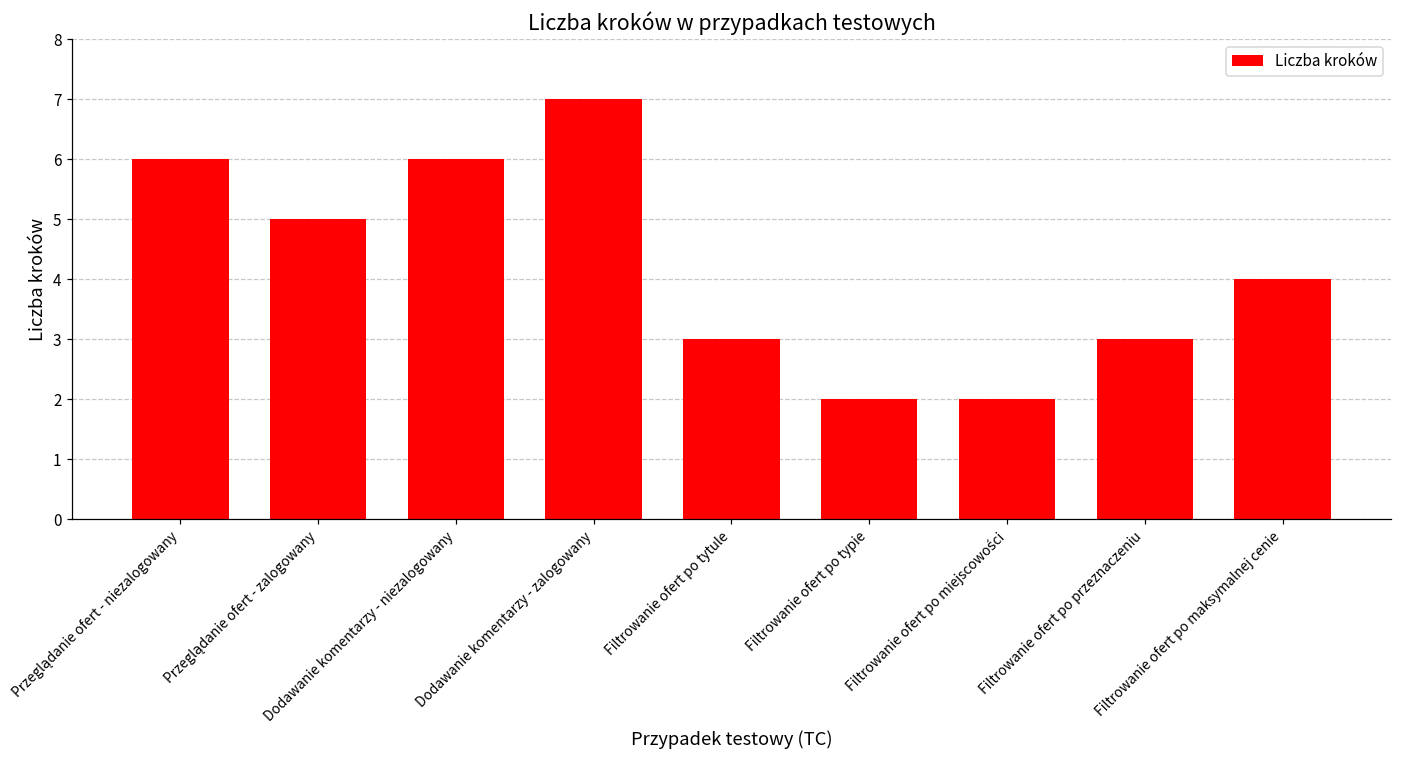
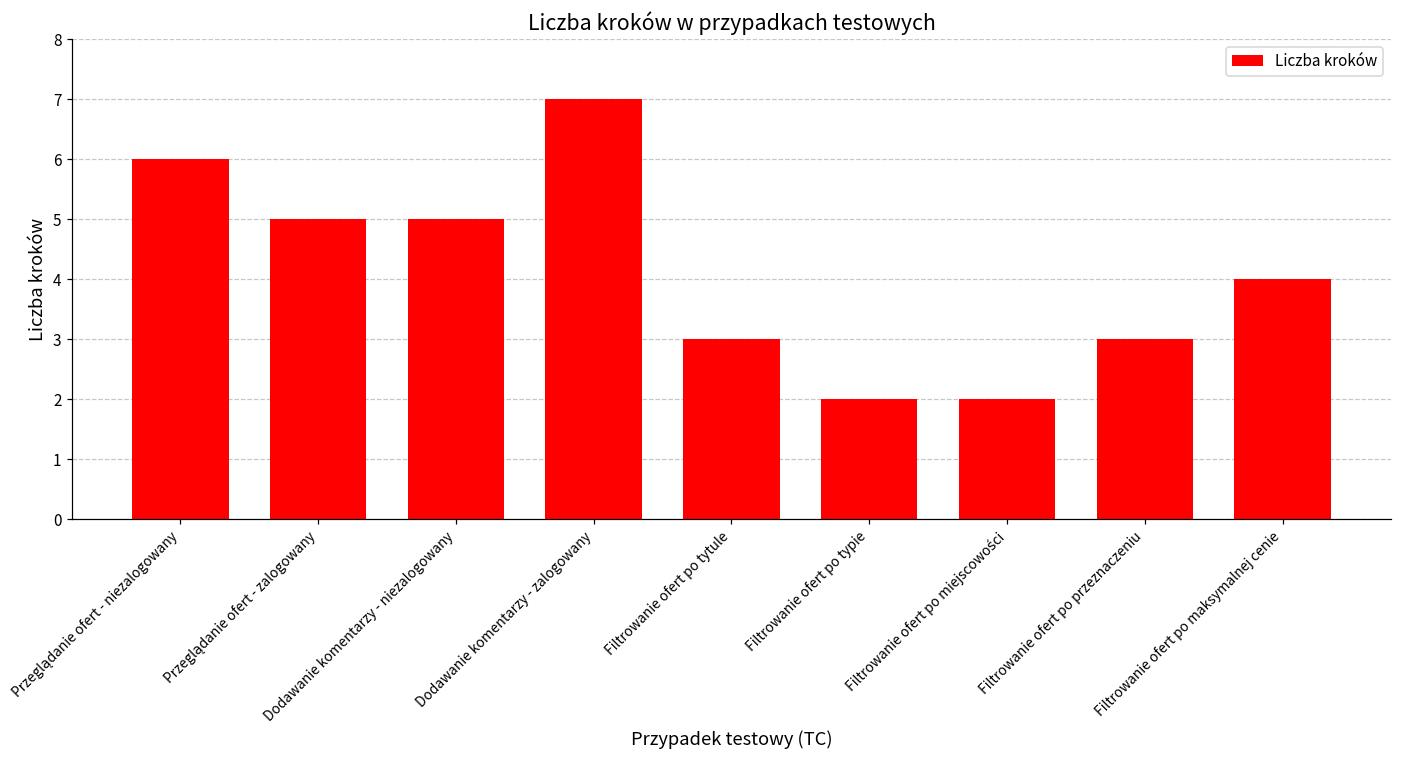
  {
    "Przeglądanie ofert - niezalogowany": 6,
    "Przeglądanie ofert - zalogowany": 5,
-   "Dodawanie komentarzy - niezalogowany": 6,
+   "Dodawanie komentarzy - niezalogowany": 5,
    "Dodawanie komentarzy - zalogowany": 7,
    "Filtrowanie ofert po tytule": 3,
    "Filtrowanie ofert po typie": 2,
    "Filtrowanie ofert po miejscowości": 2,
    "Filtrowanie ofert po przeznaczeniu": 3,
    "Filtrowanie ofert po maksymalnej cenie": 4
  }
